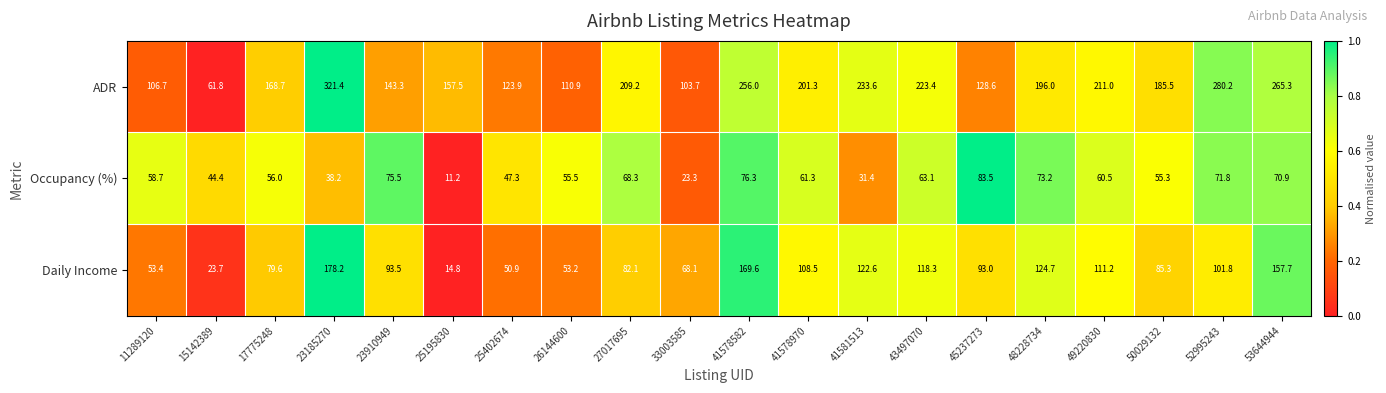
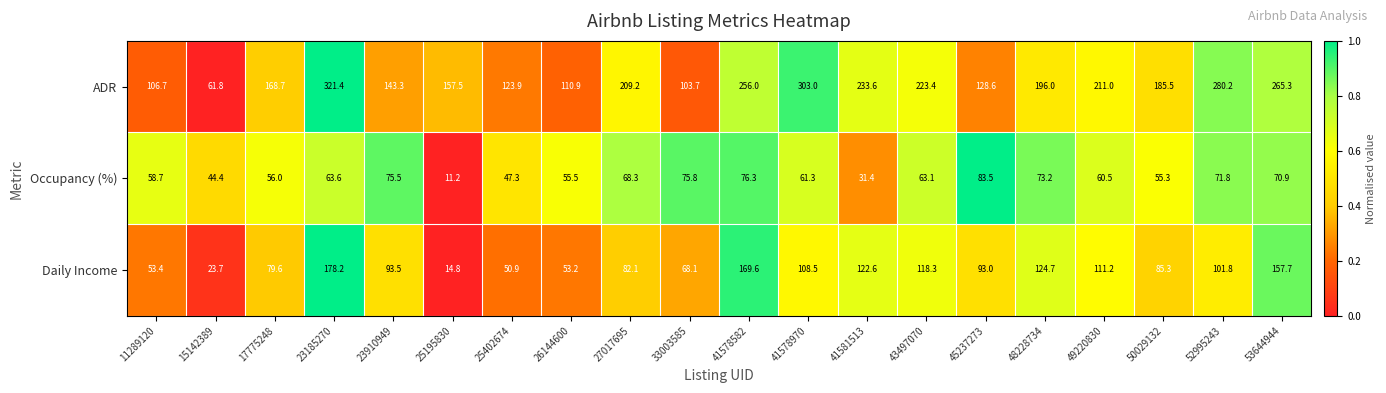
  {
    "ADR": {
      "11289120": 106.7,
      "15142389": 61.8,
      "17775248": 168.7,
      "23185270": 321.4,
      "23910949": 143.3,
      "25195830": 157.5,
      "25402674": 123.9,
      "26144600": 110.9,
      "27017695": 209.2,
      "33003585": 103.7,
      "41578582": 256.0,
-     "41578970": 201.3,
+     "41578970": 303.0,
      "41581513": 233.6,
      "43497070": 223.4,
      "45237273": 128.6,
      "48228734": 196.0,
      "49220830": 211.0,
      "50029132": 185.5,
      "52995243": 280.2,
      "53644944": 265.3
    },
    "Occupancy (%)": {
      "11289120": 58.7,
      "15142389": 44.4,
      "17775248": 56.0,
-     "23185270": 38.2,
+     "23185270": 63.6,
      "23910949": 75.5,
      "25195830": 11.2,
      "25402674": 47.3,
      "26144600": 55.5,
      "27017695": 68.3,
-     "33003585": 23.3,
+     "33003585": 75.8,
      "41578582": 76.3,
      "41578970": 61.3,
      "41581513": 31.4,
      "43497070": 63.1,
      "45237273": 83.5,
      "48228734": 73.2,
      "49220830": 60.5,
      "50029132": 55.3,
      "52995243": 71.8,
      "53644944": 70.9
    },
    "Daily Income": {
      "11289120": 53.4,
      "15142389": 23.7,
      "17775248": 79.6,
      "23185270": 178.2,
      "23910949": 93.5,
      "25195830": 14.8,
      "25402674": 50.9,
      "26144600": 53.2,
      "27017695": 82.1,
      "33003585": 68.1,
      "41578582": 169.6,
      "41578970": 108.5,
      "41581513": 122.6,
      "43497070": 118.3,
      "45237273": 93.0,
      "48228734": 124.7,
      "49220830": 111.2,
      "50029132": 85.3,
      "52995243": 101.8,
      "53644944": 157.7
    }
  }
